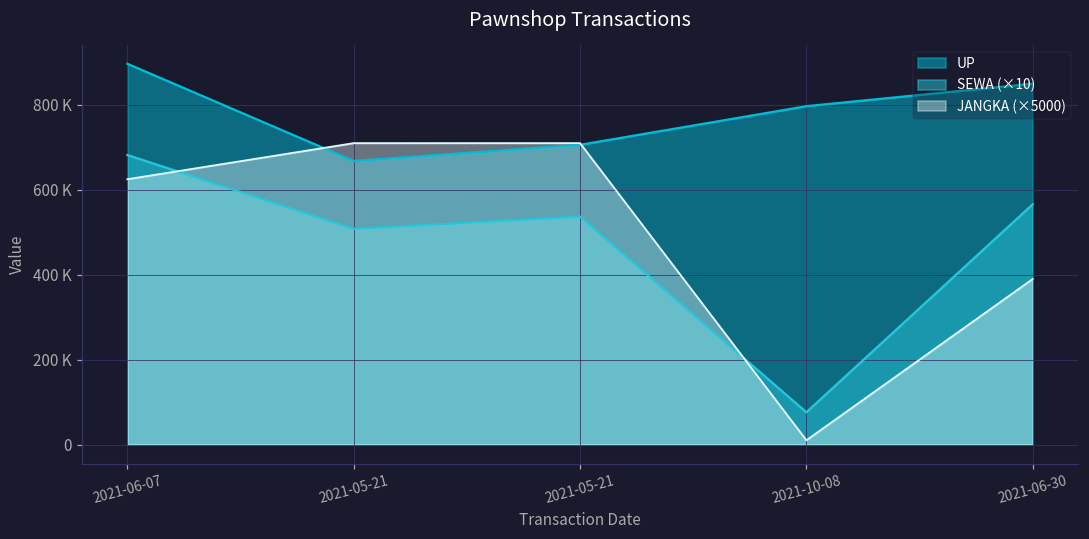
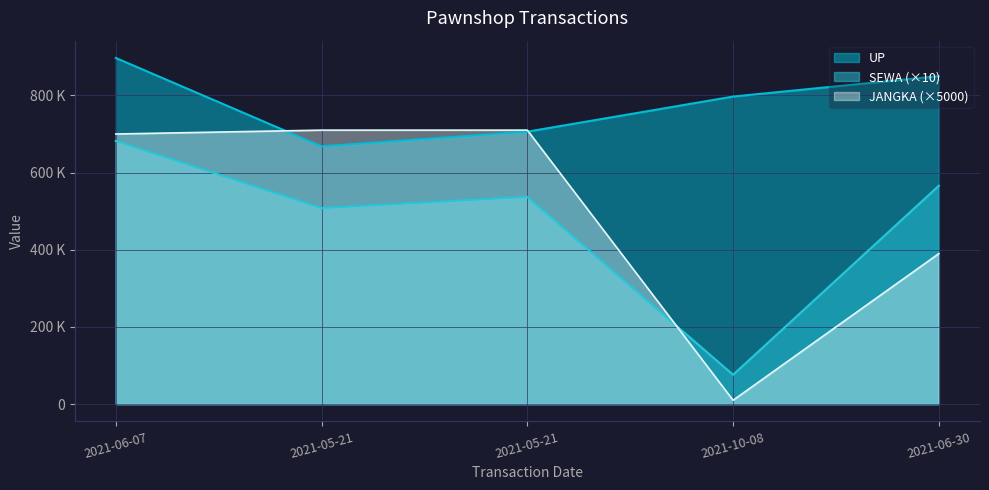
  {
    "JANGKA (×5000)": {
-     "2021-06-07": 630000,
+     "2021-06-07": 700000,
      "2021-10-08": 10000,
      "2021-06-30": 390000
    }
  }
